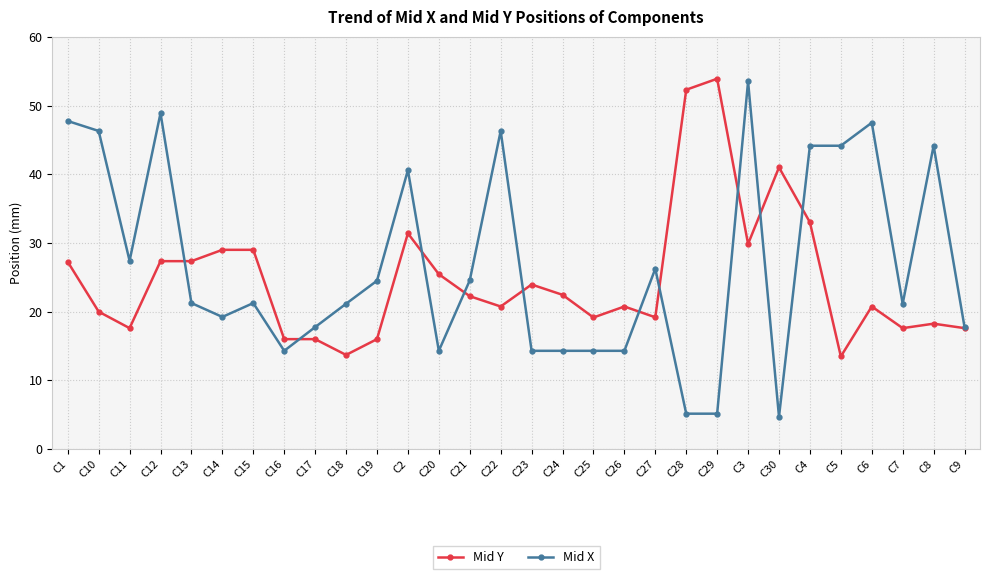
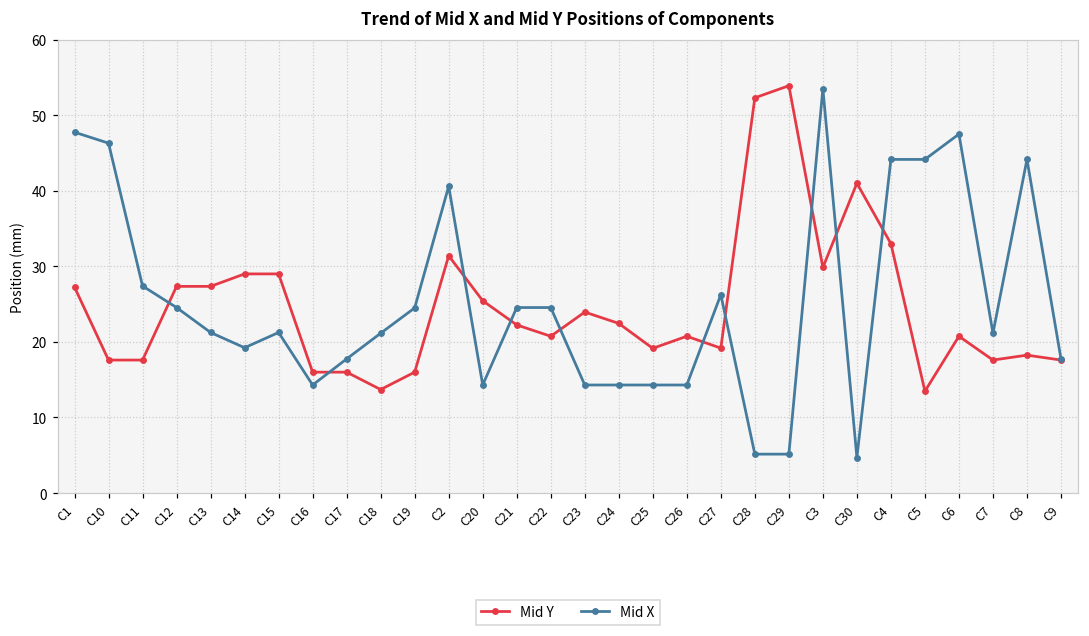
  {
    "Mid Y": {
      "C1": 27,
-     "C10": 20,
+     "C10": 18,
      "C11": 18,
      "C12": 27,
      "C13": 27,
      "C14": 29,
      "C15": 29,
      "C16": 16,
      "C17": 16,
      "C18": 14,
      "C19": 16,
      "C2": 31,
      "C20": 25,
      "C21": 22,
      "C22": 21,
      "C23": 24,
      "C24": 22,
      "C25": 19,
      "C26": 21,
      "C27": 19,
      "C28": 52,
      "C29": 54,
      "C3": 30,
      "C30": 41,
      "C4": 33,
      "C5": 13,
      "C6": 21,
      "C7": 18,
      "C8": 18
    },
    "Mid X": {
      "C1": 48,
      "C10": 46,
      "C11": 27,
-     "C12": 49,
+     "C12": 25,
      "C13": 21,
      "C14": 19,
      "C15": 21,
      "C16": 14,
      "C17": 18,
      "C18": 21,
      "C19": 25,
      "C2": 41,
      "C20": 14,
      "C21": 25,
-     "C22": 46,
+     "C22": 25,
      "C23": 14,
      "C24": 14,
      "C25": 14,
      "C26": 14,
      "C27": 26,
      "C28": 5,
      "C29": 5,
      "C3": 54,
      "C30": 5,
      "C4": 44,
      "C5": 44,
      "C6": 48,
      "C7": 21,
      "C8": 44
    }
  }
